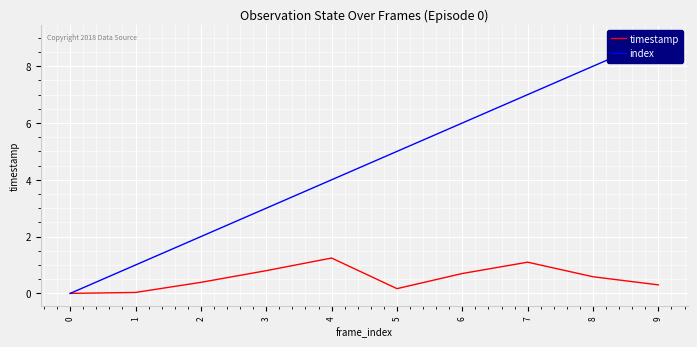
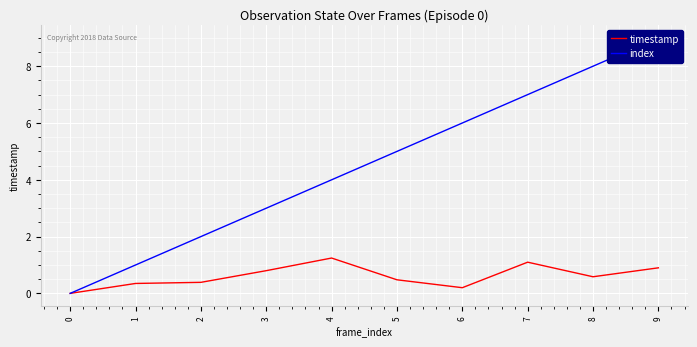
  {
    "timestamp": {
-     "1": 0.0,
+     "1": 0.3,
      "2": 0.4,
      "3": 0.8,
      "4": 1.2,
-     "5": 0.2,
-     "6": 0.7,
+     "5": 0.5,
+     "6": 0.2,
      "7": 1.1,
      "8": 0.6,
-     "9": 0.3
+     "9": 0.9
    },
    "index": {
      "1": 1.0,
      "2": 2.0,
      "3": 3.0,
      "4": 4.0,
      "5": 5.0,
      "6": 6.0,
      "7": 7.0,
      "8": 8.0
    }
  }
